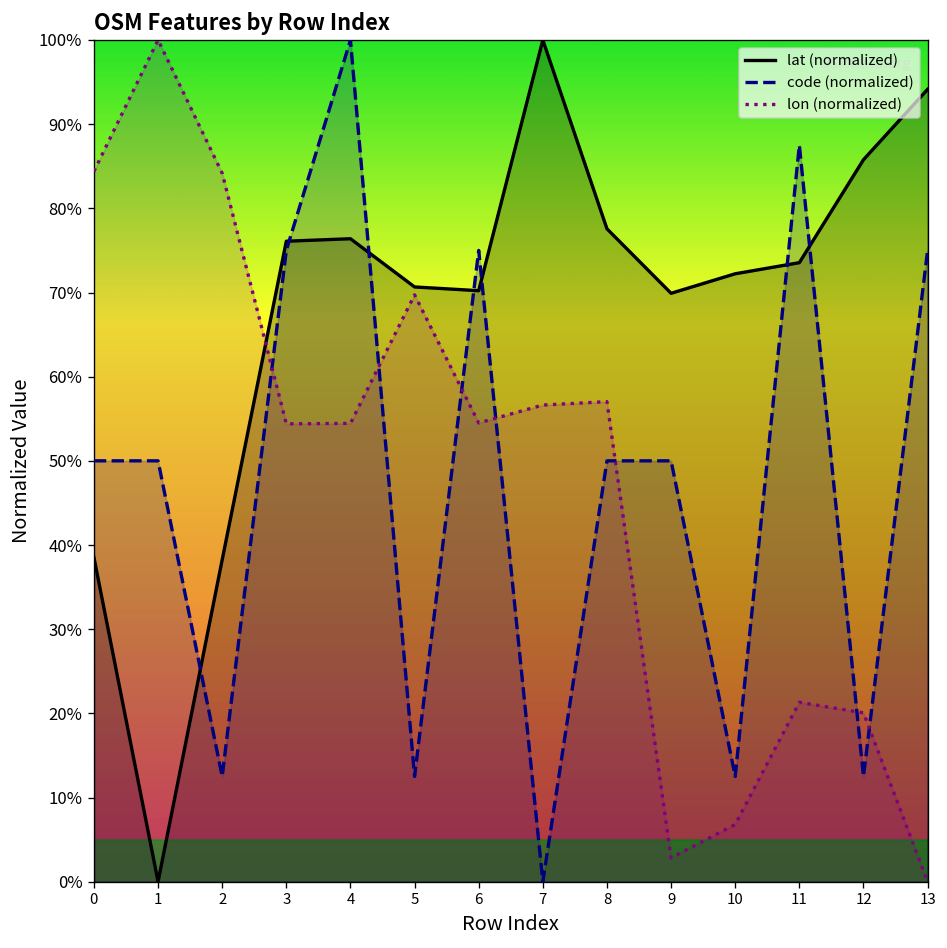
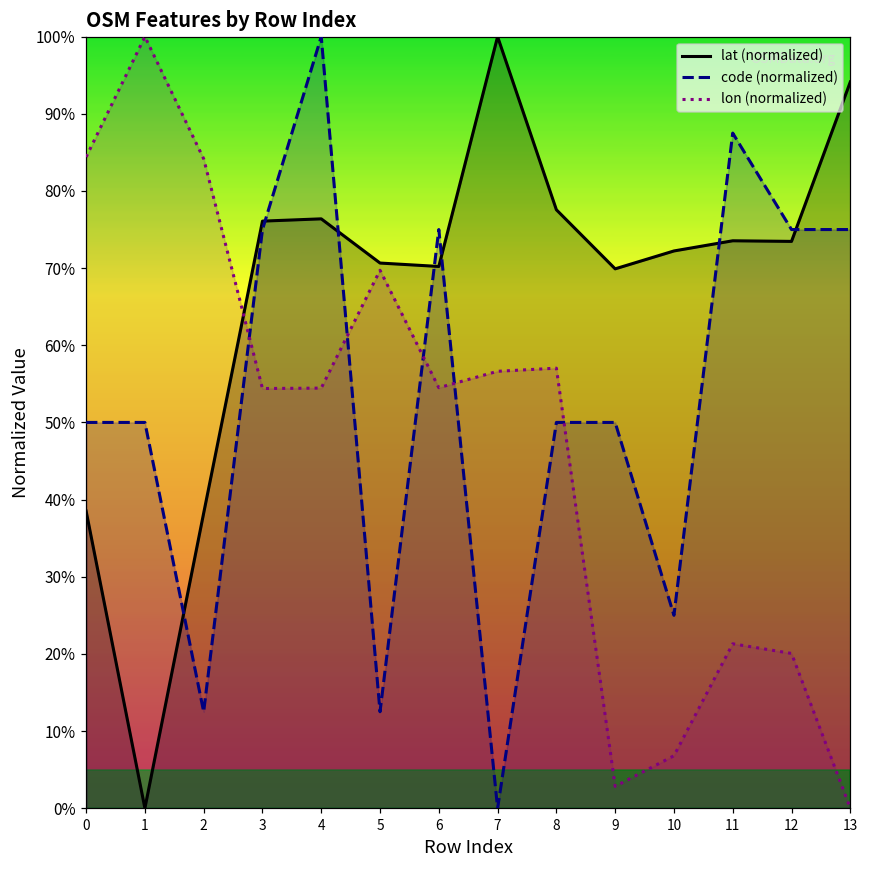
  {
    "lat (normalized)": {
      "0": "39%",
      "2": "38%",
      "3": "76%",
      "4": "76%",
      "5": "71%",
      "6": "70%",
      "7": "100%",
      "8": "78%",
      "9": "70%",
      "10": "72%",
      "11": "74%",
-     "12": "86%",
+     "12": "73%",
      "13": "94%"
    },
    "code (normalized)": {
      "0": "50%",
      "1": "50%",
      "2": "13%",
      "3": "75%",
      "4": "100%",
      "5": "13%",
      "6": "75%",
      "8": "50%",
      "9": "50%",
-     "10": "13%",
+     "10": "25%",
      "11": "88%",
-     "12": "13%",
+     "12": "75%",
      "13": "75%"
    },
    "lon (normalized)": {
      "0": "84%",
      "1": "100%",
      "2": "84%",
      "3": "54%",
      "4": "54%",
      "5": "70%",
      "6": "54%",
      "7": "57%",
      "8": "57%",
      "10": "7%",
      "11": "21%",
      "12": "20%"
    }
  }
